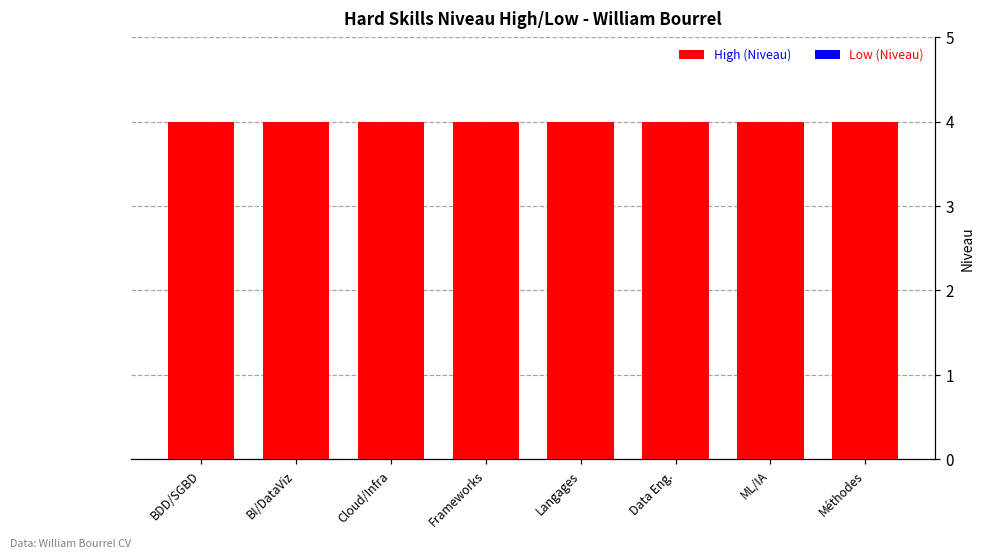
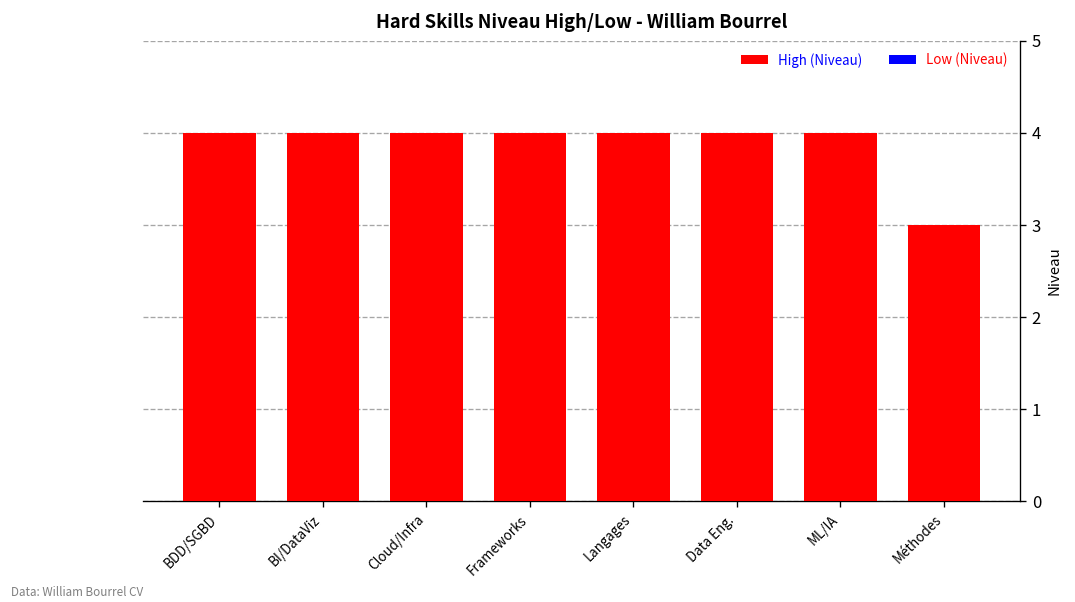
  {
    "High (Niveau)": {
      "BDD/SGBD": 4,
      "BI/DataViz": 4,
      "Cloud/Infra": 4,
      "Frameworks": 4,
      "Langages": 4,
      "Data Eng.": 4,
      "ML/IA": 4,
-     "Méthodes": 4
+     "Méthodes": 3
    },
    "Low (Niveau)": {
      "BDD/SGBD": 0,
      "BI/DataViz": 0,
      "Cloud/Infra": 0,
      "Frameworks": 0,
      "Langages": 0,
      "Data Eng.": 0,
      "ML/IA": 0,
      "Méthodes": 0
    }
  }
